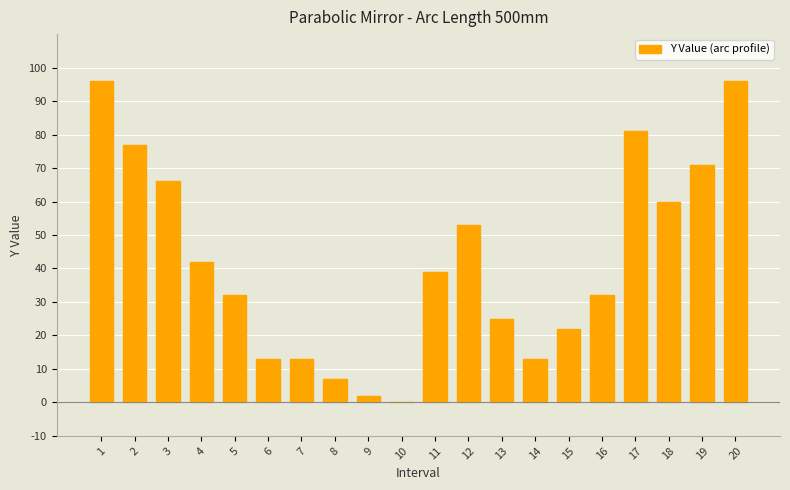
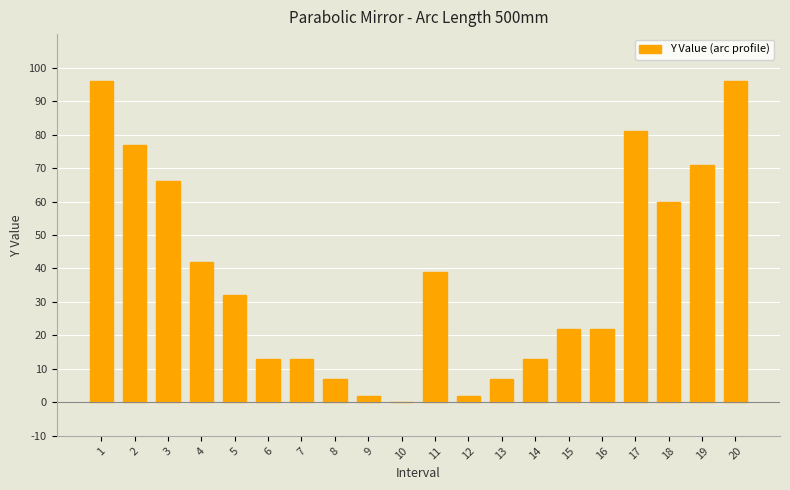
  {
    "1": 96,
    "2": 77,
    "3": 66,
    "4": 42,
    "5": 32,
    "6": 13,
    "7": 13,
    "8": 7,
    "9": 2,
    "10": 0,
    "11": 39,
-   "12": 53,
-   "13": 25,
+   "12": 2,
+   "13": 7,
    "14": 13,
    "15": 22,
-   "16": 32,
+   "16": 22,
    "17": 81,
    "18": 60,
    "19": 71,
    "20": 96
  }
